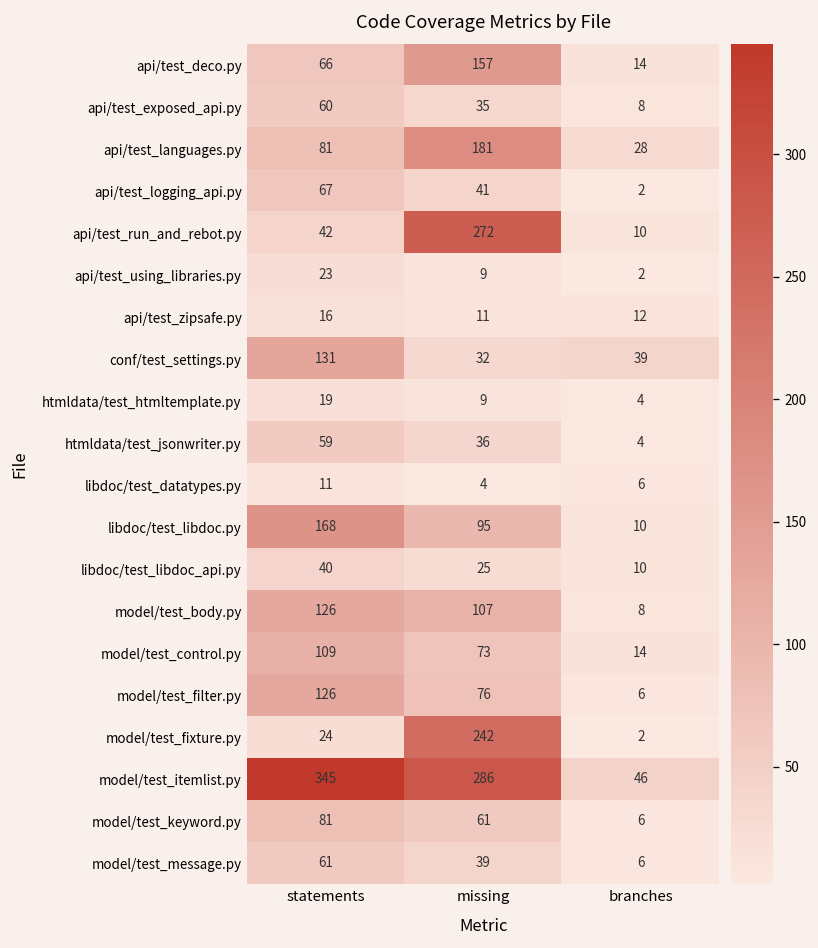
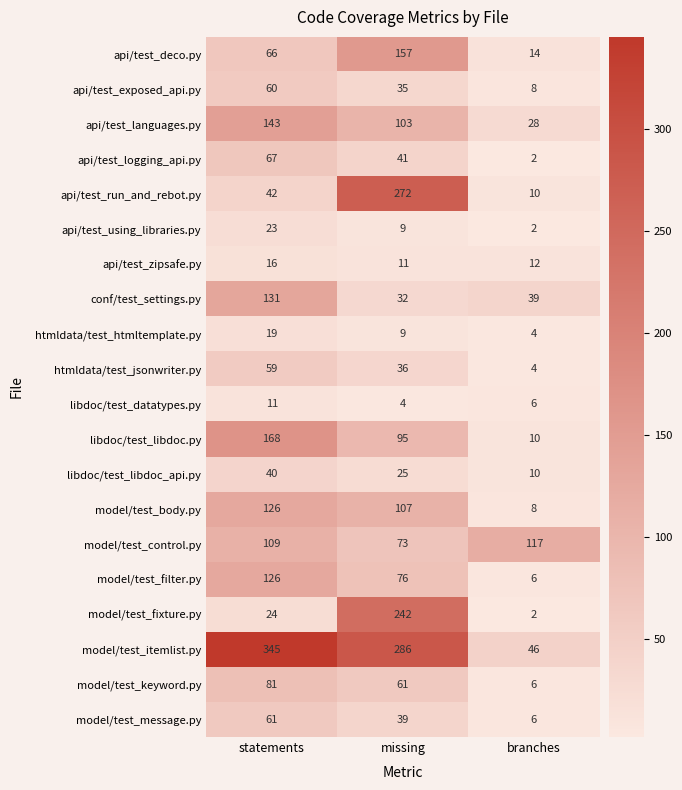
  {
    "api/test_deco.py": {
      "statements": 66,
      "missing": 157,
      "branches": 14
    },
    "api/test_exposed_api.py": {
      "statements": 60,
      "missing": 35,
      "branches": 8
    },
    "api/test_languages.py": {
-     "statements": 81,
-     "missing": 181,
+     "statements": 143,
+     "missing": 103,
      "branches": 28
    },
    "api/test_logging_api.py": {
      "statements": 67,
      "missing": 41,
      "branches": 2
    },
    "api/test_run_and_rebot.py": {
      "statements": 42,
      "missing": 272,
      "branches": 10
    },
    "api/test_using_libraries.py": {
      "statements": 23,
      "missing": 9,
      "branches": 2
    },
    "api/test_zipsafe.py": {
      "statements": 16,
      "missing": 11,
      "branches": 12
    },
    "conf/test_settings.py": {
      "statements": 131,
      "missing": 32,
      "branches": 39
    },
    "htmldata/test_htmltemplate.py": {
      "statements": 19,
      "missing": 9,
      "branches": 4
    },
    "htmldata/test_jsonwriter.py": {
      "statements": 59,
      "missing": 36,
      "branches": 4
    },
    "libdoc/test_datatypes.py": {
      "statements": 11,
      "missing": 4,
      "branches": 6
    },
    "libdoc/test_libdoc.py": {
      "statements": 168,
      "missing": 95,
      "branches": 10
    },
    "libdoc/test_libdoc_api.py": {
      "statements": 40,
      "missing": 25,
      "branches": 10
    },
    "model/test_body.py": {
      "statements": 126,
      "missing": 107,
      "branches": 8
    },
    "model/test_control.py": {
      "statements": 109,
      "missing": 73,
-     "branches": 14
+     "branches": 117
    },
    "model/test_filter.py": {
      "statements": 126,
      "missing": 76,
      "branches": 6
    },
    "model/test_fixture.py": {
      "statements": 24,
      "missing": 242,
      "branches": 2
    },
    "model/test_itemlist.py": {
      "statements": 345,
      "missing": 286,
      "branches": 46
    },
    "model/test_keyword.py": {
      "statements": 81,
      "missing": 61,
      "branches": 6
    },
    "model/test_message.py": {
      "statements": 61,
      "missing": 39,
      "branches": 6
    }
  }
